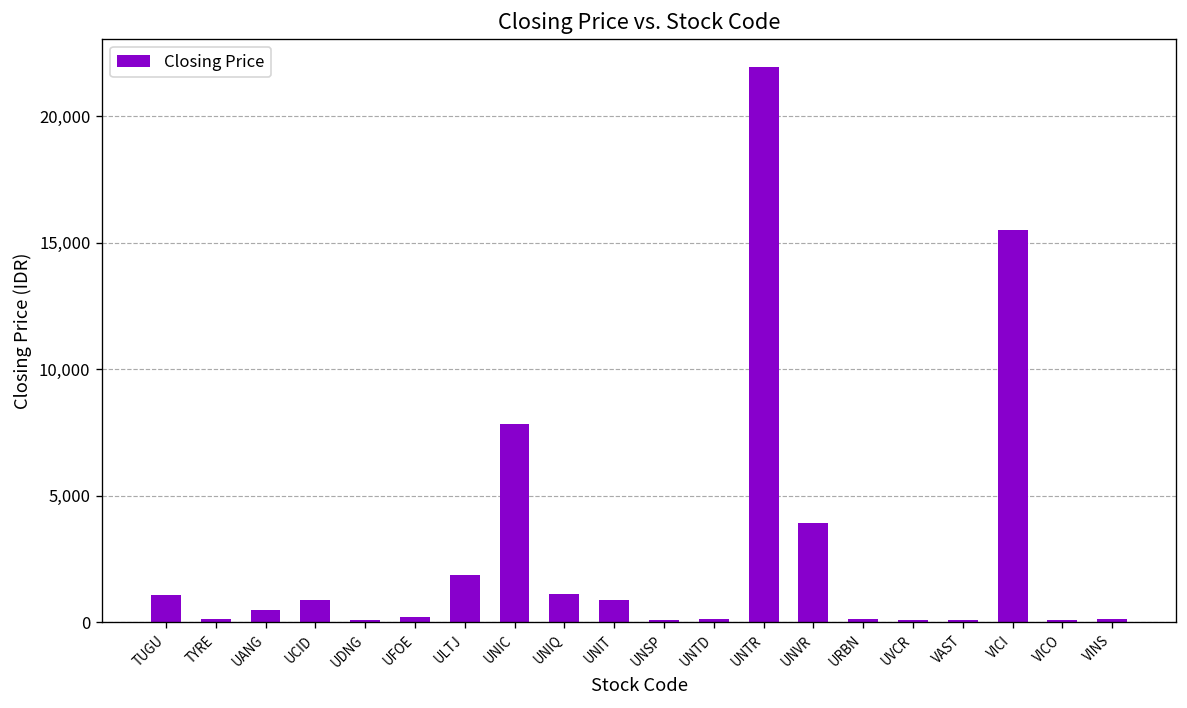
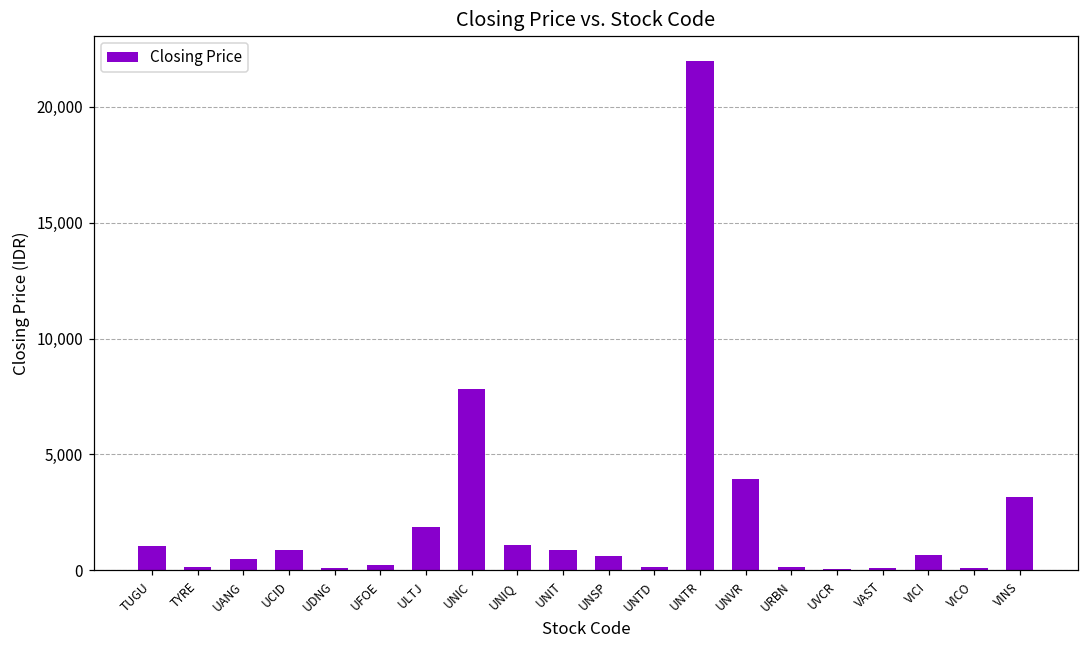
  {
    "TUGU": "1,100",
    "TYRE": "100",
    "UANG": "500",
    "UCID": "900",
    "UFOE": "200",
    "ULTJ": "1,900",
    "UNIC": "7,800",
    "UNIQ": "1,100",
    "UNIT": "900",
-   "UNSP": "100",
+   "UNSP": "600",
    "UNTD": "100",
    "UNTR": "22,000",
    "UNVR": "3,900",
    "URBN": "100",
-   "VICI": "15,500",
-   "VINS": "100"
+   "VICI": "700",
+   "VINS": "3,200"
  }
